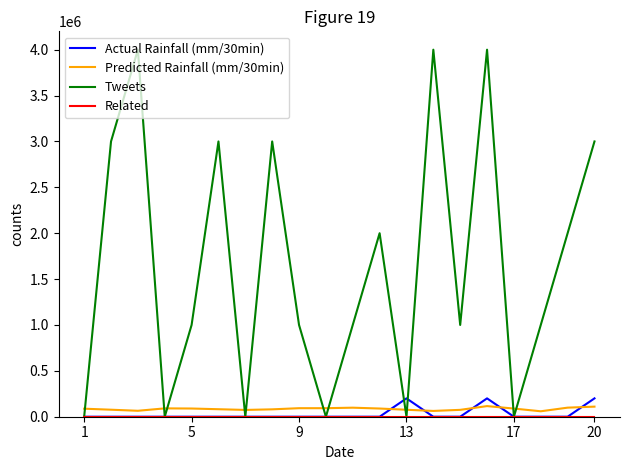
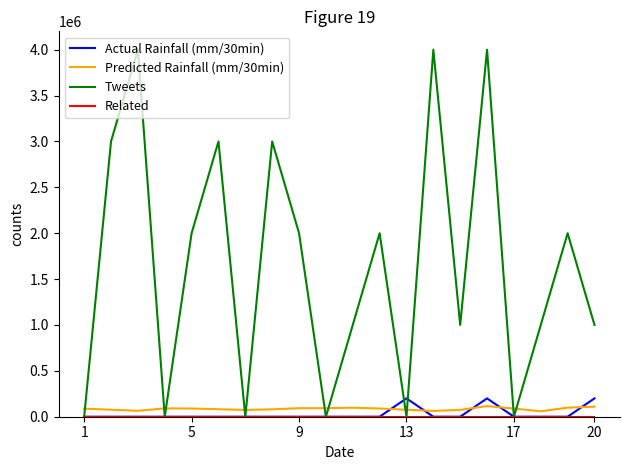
  {
    "Actual Rainfall (mm/30min)": {
      "13": 200000,
      "20": 200000
    },
    "Predicted Rainfall (mm/30min)": {
      "1": 100000,
      "5": 100000,
      "9": 100000,
      "13": 100000,
      "17": 100000,
      "20": 100000
    },
    "Tweets": {
-     "5": 1000000,
-     "9": 1000000,
-     "20": 3000000
+     "5": 2000000,
+     "9": 2000000,
+     "20": 1000000
    },
    "Related": {
      "20": 0
    }
  }
